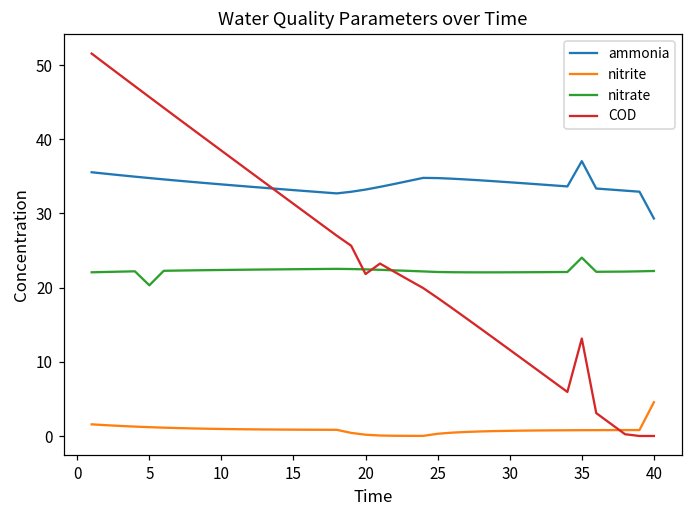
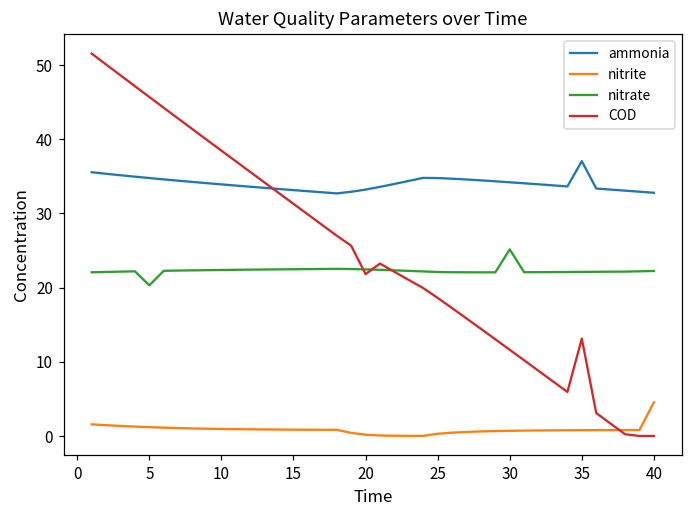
  {
    "ammonia": {
      "5": 35,
      "10": 34,
      "15": 33,
      "20": 33,
      "25": 35,
      "30": 34,
      "35": 37,
-     "40": 29
+     "40": 33
    },
    "nitrite": {
      "5": 1,
      "10": 1,
      "15": 1,
      "20": 0,
      "25": 0,
      "30": 1,
      "35": 1,
      "40": 5
    },
    "nitrate": {
      "5": 20,
      "10": 22,
      "15": 22,
      "20": 22,
      "25": 22,
-     "30": 22,
-     "35": 24,
+     "30": 25,
+     "35": 22,
      "40": 22
    },
    "COD": {
      "5": 46,
      "10": 38,
      "15": 31,
      "20": 22,
      "25": 19,
      "30": 12,
      "35": 13,
      "40": 0
    }
  }
